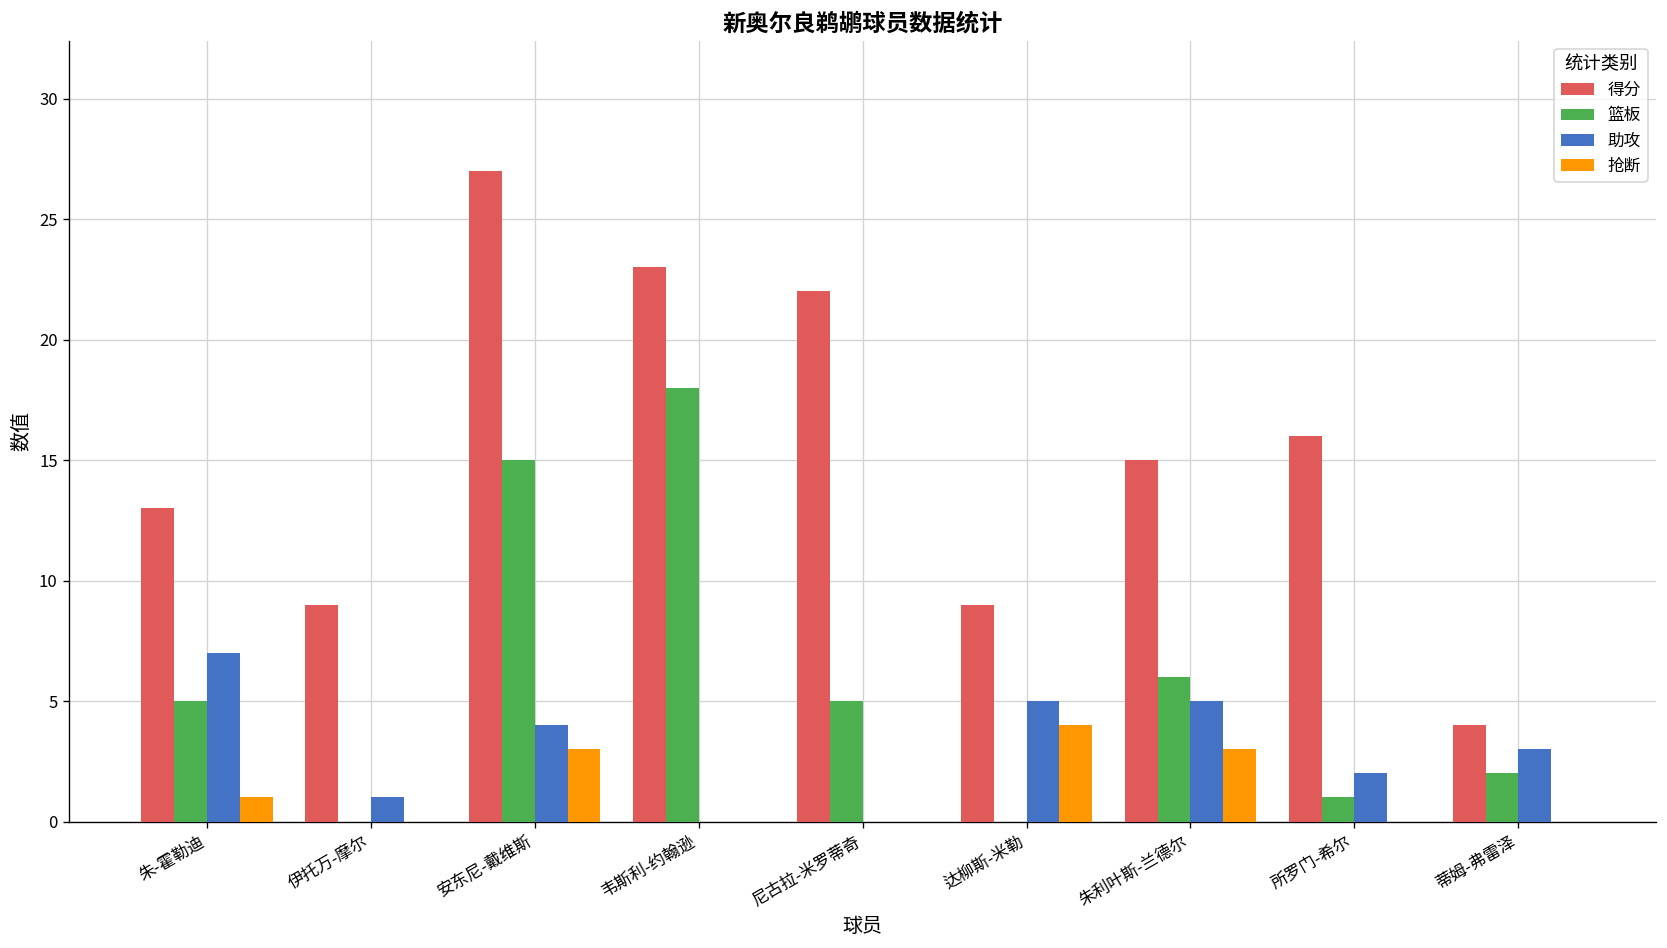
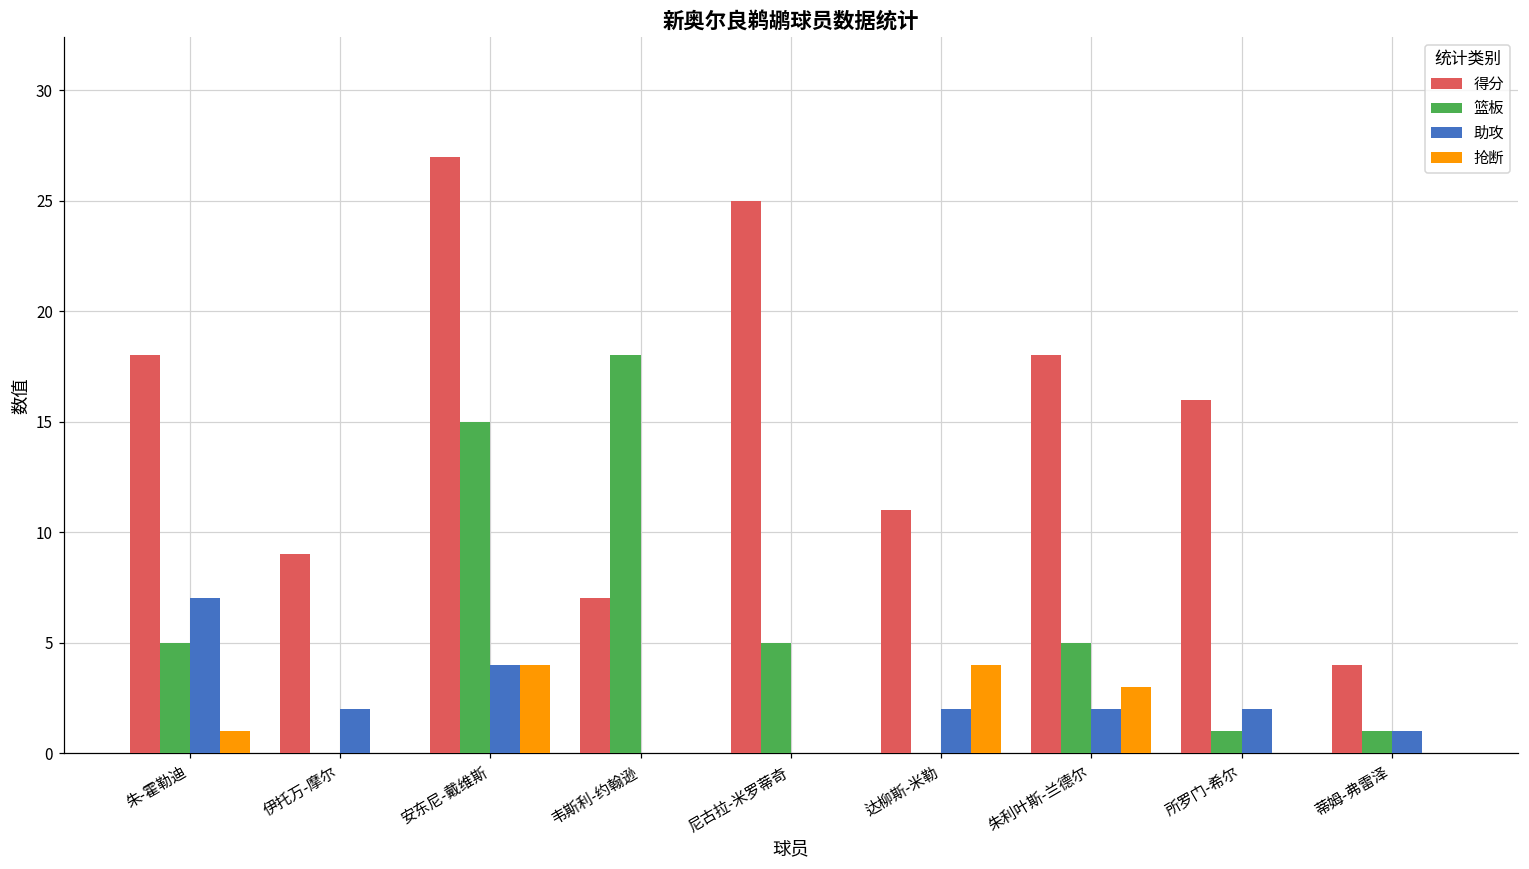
  {
    "得分": {
-     "朱-霍勒迪": 13,
+     "朱-霍勒迪": 18,
      "伊托万-摩尔": 9,
      "安东尼-戴维斯": 27,
-     "韦斯利-约翰逊": 23,
-     "尼古拉-米罗蒂奇": 22,
-     "达柳斯-米勒": 9,
-     "朱利叶斯-兰德尔": 15,
+     "韦斯利-约翰逊": 7,
+     "尼古拉-米罗蒂奇": 25,
+     "达柳斯-米勒": 11,
+     "朱利叶斯-兰德尔": 18,
      "所罗门-希尔": 16,
      "蒂姆-弗雷泽": 4
    },
    "篮板": {
      "朱-霍勒迪": 5,
      "伊托万-摩尔": 0,
      "安东尼-戴维斯": 15,
      "韦斯利-约翰逊": 18,
      "尼古拉-米罗蒂奇": 5,
      "达柳斯-米勒": 0,
-     "朱利叶斯-兰德尔": 6,
+     "朱利叶斯-兰德尔": 5,
      "所罗门-希尔": 1,
-     "蒂姆-弗雷泽": 2
+     "蒂姆-弗雷泽": 1
    },
    "助攻": {
      "朱-霍勒迪": 7,
-     "伊托万-摩尔": 1,
+     "伊托万-摩尔": 2,
      "安东尼-戴维斯": 4,
      "韦斯利-约翰逊": 0,
      "尼古拉-米罗蒂奇": 0,
-     "达柳斯-米勒": 5,
-     "朱利叶斯-兰德尔": 5,
+     "达柳斯-米勒": 2,
+     "朱利叶斯-兰德尔": 2,
      "所罗门-希尔": 2,
-     "蒂姆-弗雷泽": 3
+     "蒂姆-弗雷泽": 1
    },
    "抢断": {
      "朱-霍勒迪": 1,
      "伊托万-摩尔": 0,
-     "安东尼-戴维斯": 3,
+     "安东尼-戴维斯": 4,
      "韦斯利-约翰逊": 0,
      "尼古拉-米罗蒂奇": 0,
      "达柳斯-米勒": 4,
      "朱利叶斯-兰德尔": 3,
      "所罗门-希尔": 0,
      "蒂姆-弗雷泽": 0
    }
  }
